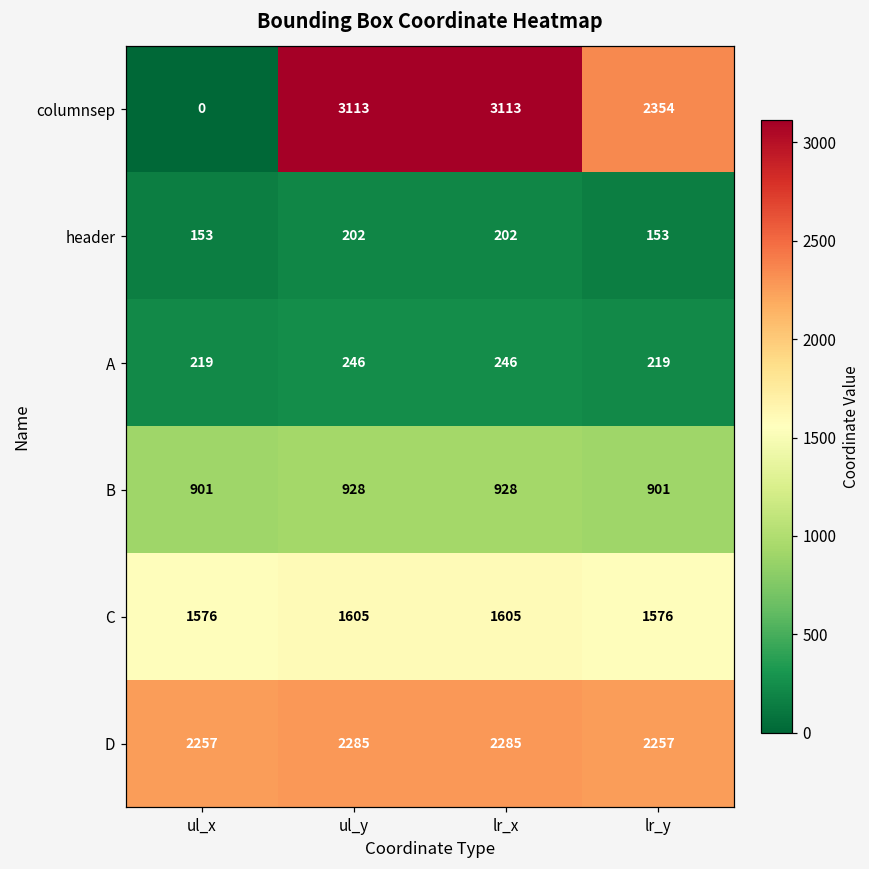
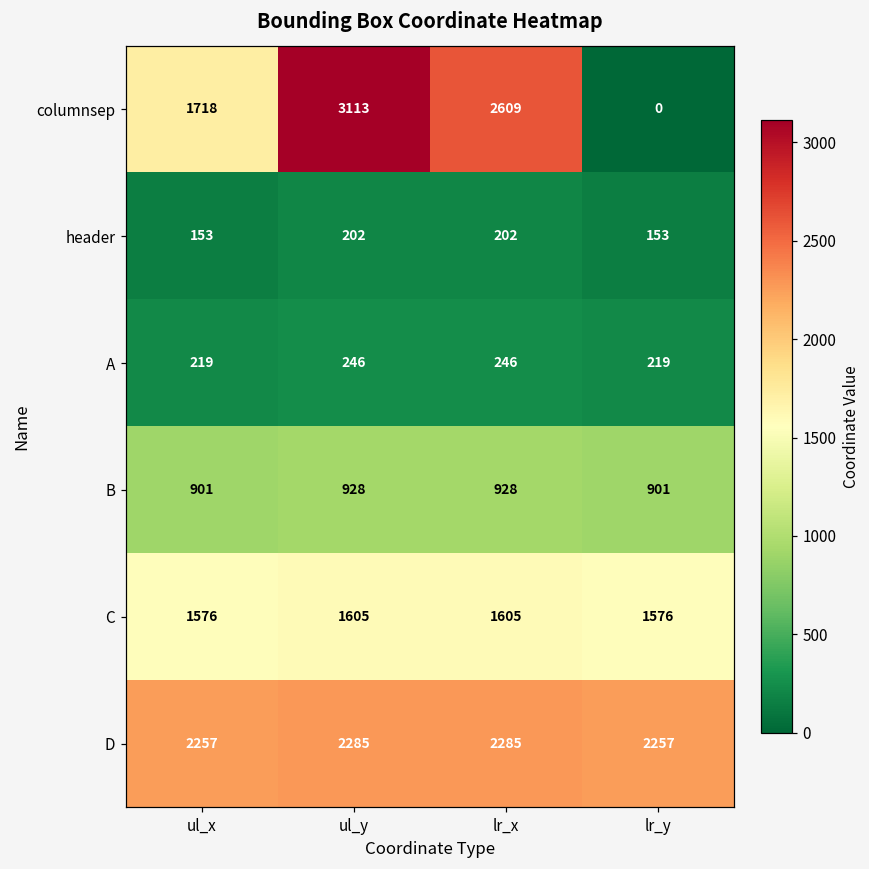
  {
    "columnsep": {
-     "ul_x": 0,
+     "ul_x": 1718,
      "ul_y": 3113,
-     "lr_x": 3113,
-     "lr_y": 2354
+     "lr_x": 2609,
+     "lr_y": 0
    },
    "header": {
      "ul_x": 153,
      "ul_y": 202,
      "lr_x": 202,
      "lr_y": 153
    },
    "A": {
      "ul_x": 219,
      "ul_y": 246,
      "lr_x": 246,
      "lr_y": 219
    },
    "B": {
      "ul_x": 901,
      "ul_y": 928,
      "lr_x": 928,
      "lr_y": 901
    },
    "C": {
      "ul_x": 1576,
      "ul_y": 1605,
      "lr_x": 1605,
      "lr_y": 1576
    },
    "D": {
      "ul_x": 2257,
      "ul_y": 2285,
      "lr_x": 2285,
      "lr_y": 2257
    }
  }
